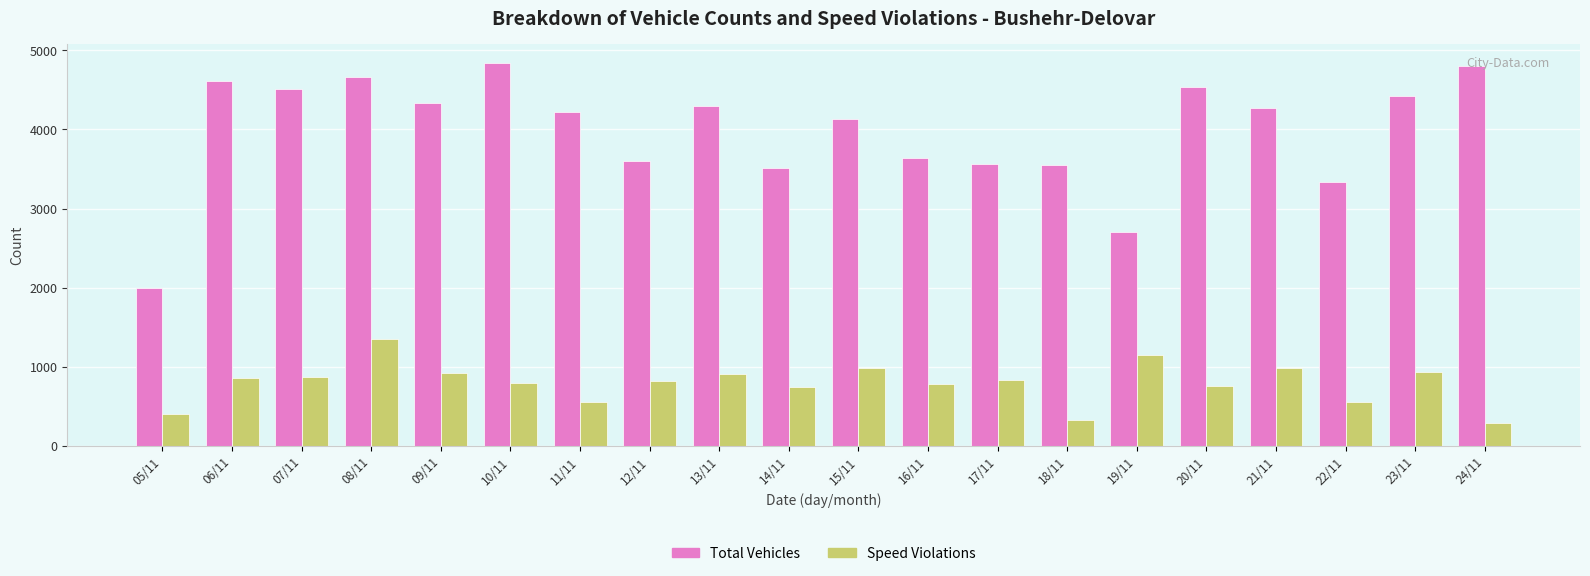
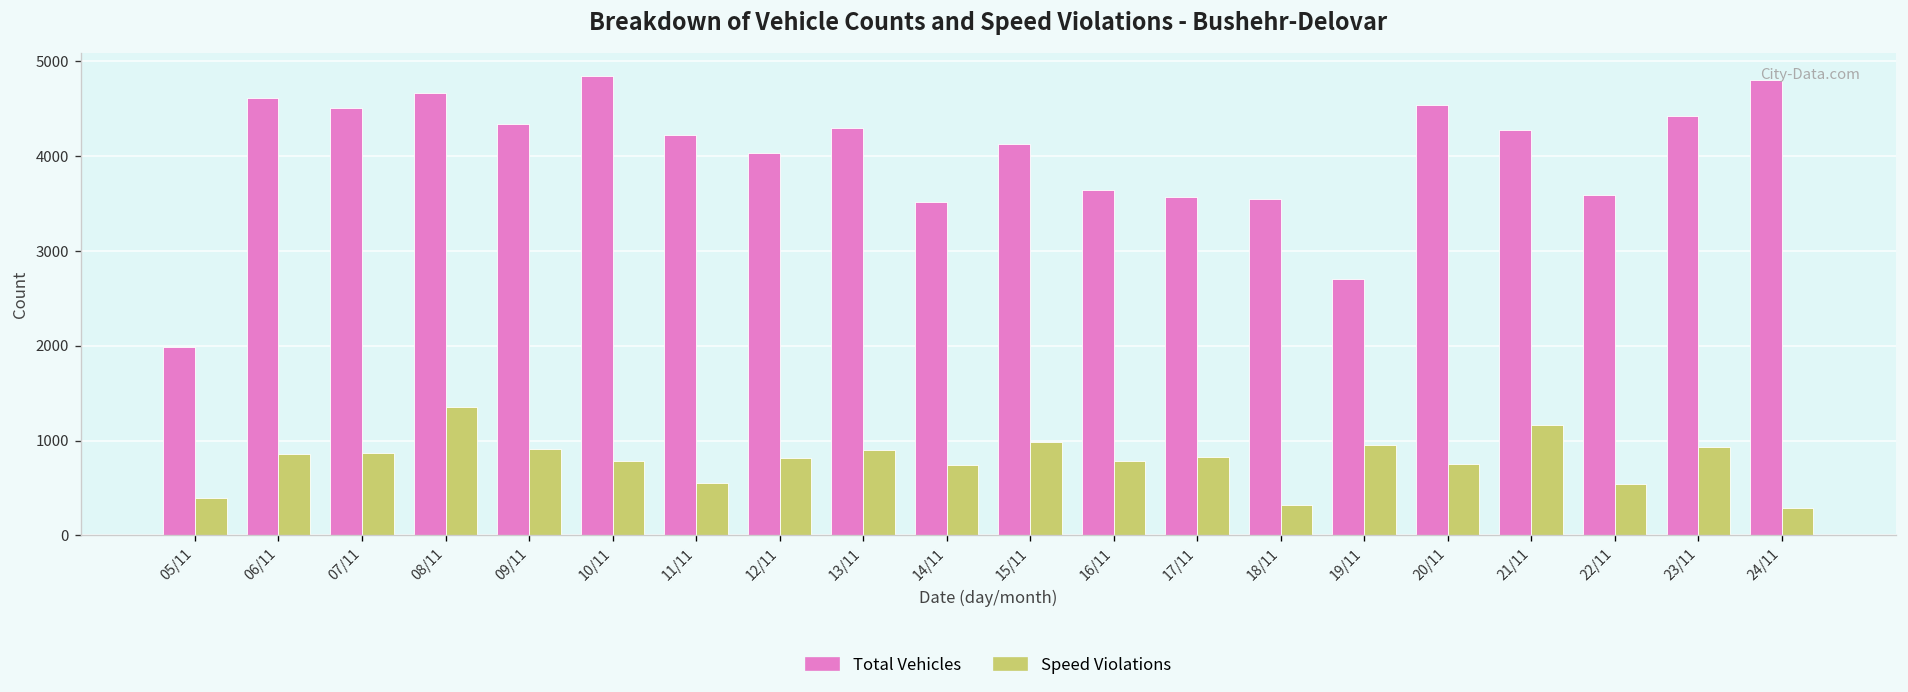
  {
    "Total Vehicles": {
      "05/11": 2000,
      "06/11": 4600,
      "07/11": 4500,
      "08/11": 4700,
      "09/11": 4300,
      "10/11": 4800,
      "11/11": 4200,
-     "12/11": 3600,
+     "12/11": 4000,
      "13/11": 4300,
      "14/11": 3500,
      "15/11": 4100,
      "16/11": 3600,
      "17/11": 3600,
      "18/11": 3500,
      "19/11": 2700,
      "20/11": 4500,
      "21/11": 4300,
-     "22/11": 3300,
+     "22/11": 3600,
      "23/11": 4400,
      "24/11": 4800
    },
    "Speed Violations": {
      "05/11": 400,
      "06/11": 900,
      "07/11": 900,
      "08/11": 1400,
      "09/11": 900,
      "10/11": 800,
      "11/11": 600,
      "12/11": 800,
      "13/11": 900,
      "14/11": 700,
      "15/11": 1000,
      "16/11": 800,
      "17/11": 800,
      "18/11": 300,
-     "19/11": 1200,
+     "19/11": 1000,
      "20/11": 800,
-     "21/11": 1000,
+     "21/11": 1200,
      "22/11": 500,
      "23/11": 900,
      "24/11": 300
    }
  }
